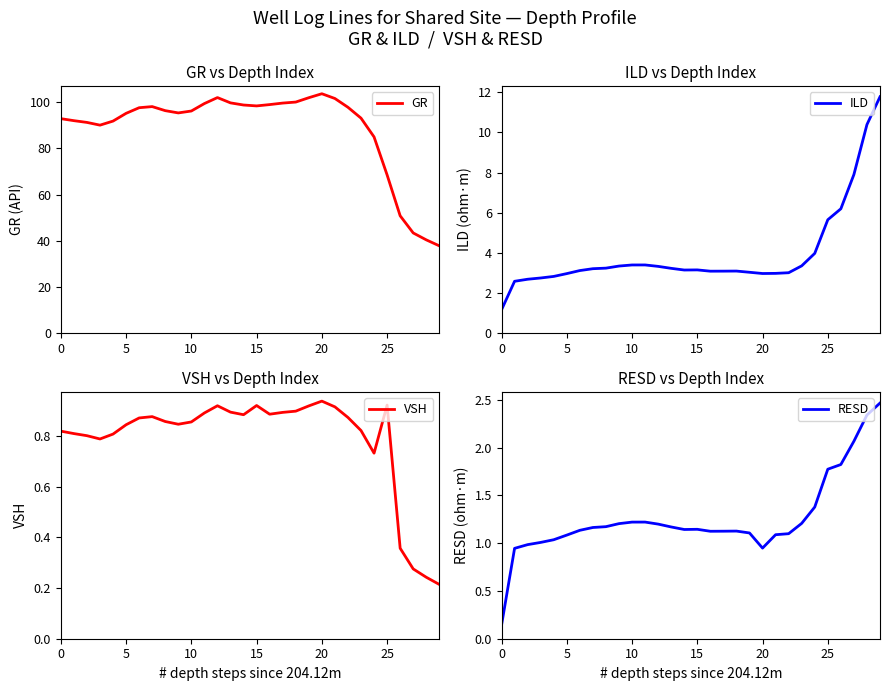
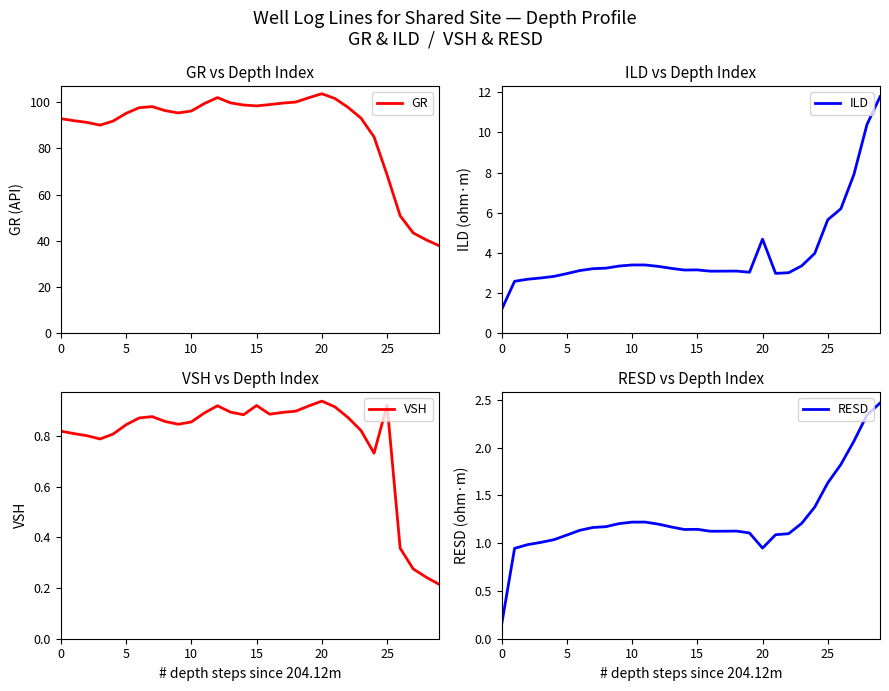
  {
    "GR vs Depth Index": {
      "0": 93,
      "5": 95,
      "10": 96,
      "15": 98,
      "20": 104,
      "25": 69
    },
    "ILD vs Depth Index": {
      "0": 1.2,
      "5": 3.0,
      "10": 3.4,
      "15": 3.1,
-     "20": 3.0,
+     "20": 4.7,
      "25": 5.6
    },
    "VSH vs Depth Index": {
      "0": 0.82,
      "5": 0.84,
      "10": 0.86,
      "15": 0.92,
      "20": 0.94
    },
    "RESD vs Depth Index": {
      "0": 0.1,
      "5": 1.1,
      "10": 1.2,
      "15": 1.1,
      "20": 0.9,
-     "25": 1.8
+     "25": 1.6
    }
  }
